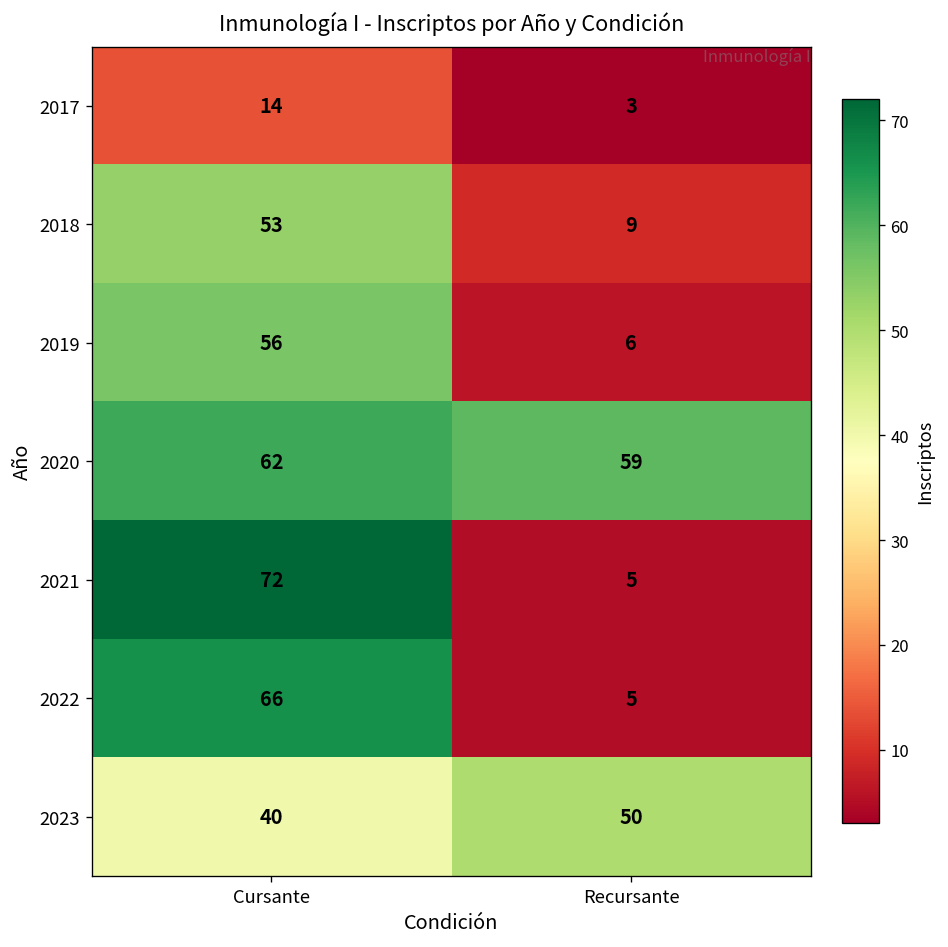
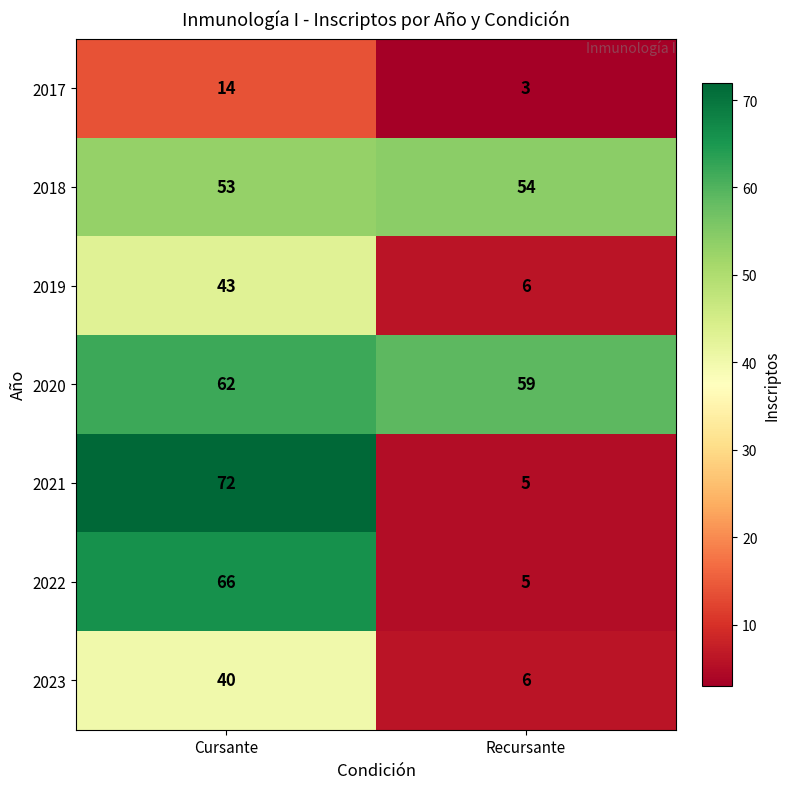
  {
    "2017": {
      "Cursante": 14
    },
    "2018": {
      "Cursante": 53,
-     "Recursante": 9
+     "Recursante": 54
    },
    "2019": {
-     "Cursante": 56,
+     "Cursante": 43,
      "Recursante": 6
    },
    "2020": {
      "Cursante": 62,
      "Recursante": 59
    },
    "2021": {
      "Cursante": 72,
      "Recursante": 5
    },
    "2022": {
      "Cursante": 66,
      "Recursante": 5
    },
    "2023": {
      "Cursante": 40,
-     "Recursante": 50
+     "Recursante": 6
    }
  }
